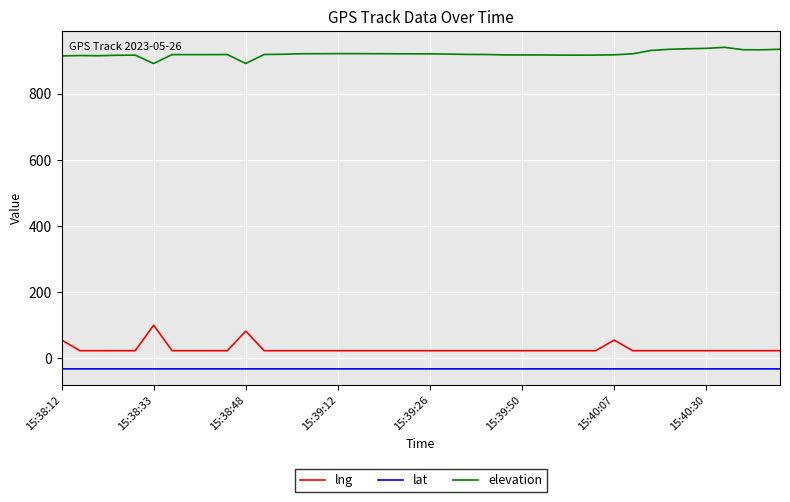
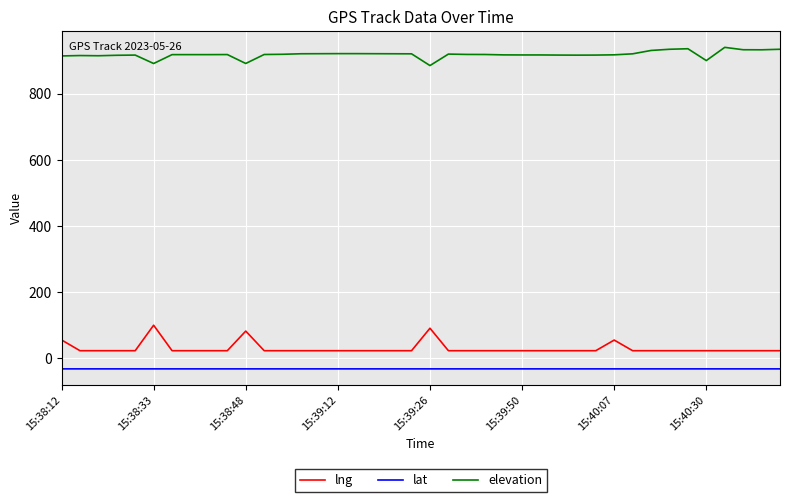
  {
    "lng": {
      "15:38:12": 60,
      "15:38:33": 100,
      "15:38:48": 80,
      "15:39:12": 20,
-     "15:39:26": 20,
+     "15:39:26": 90,
      "15:39:50": 20,
      "15:40:07": 50,
      "15:40:30": 20
    },
    "lat": {
      "15:38:12": -30,
      "15:38:33": -30,
      "15:38:48": -30,
      "15:39:12": -30,
      "15:39:26": -30,
      "15:39:50": -30,
      "15:40:07": -30,
      "15:40:30": -30
    },
    "elevation": {
      "15:38:12": 920,
      "15:38:33": 890,
      "15:38:48": 890,
      "15:39:12": 920,
-     "15:39:26": 920,
+     "15:39:26": 890,
      "15:39:50": 920,
      "15:40:07": 920,
-     "15:40:30": 940
+     "15:40:30": 900
    }
  }
